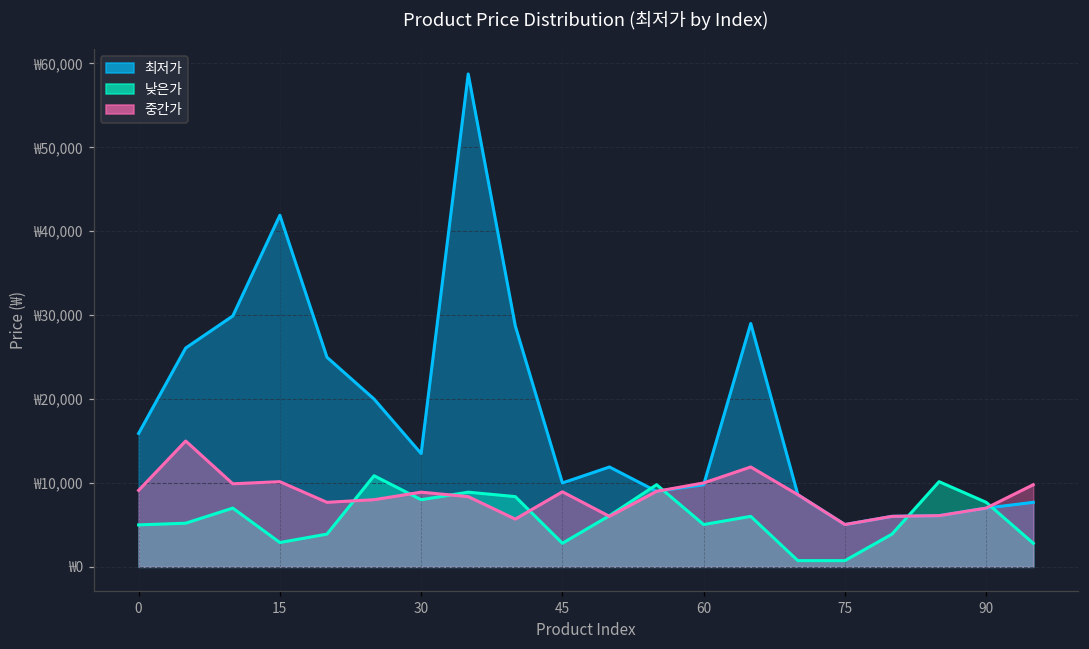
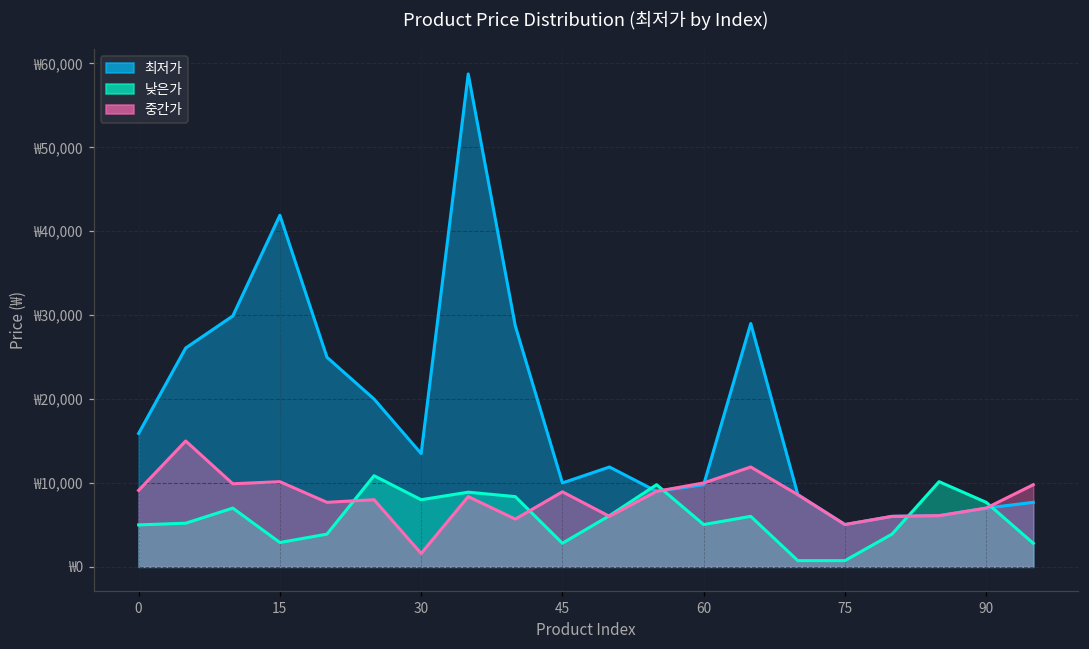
  {
    "중간가": {
      "0": "₩9,000",
      "15": "₩10,000",
-     "30": "₩9,000",
+     "30": "₩2,000",
      "45": "₩9,000"
    }
  }
